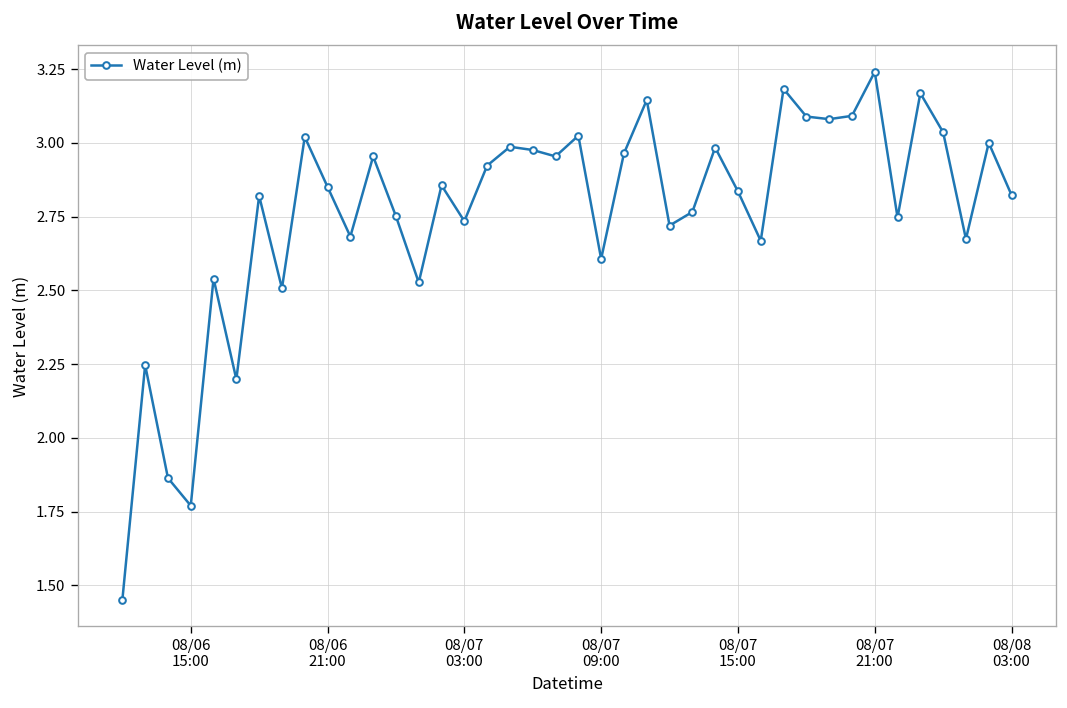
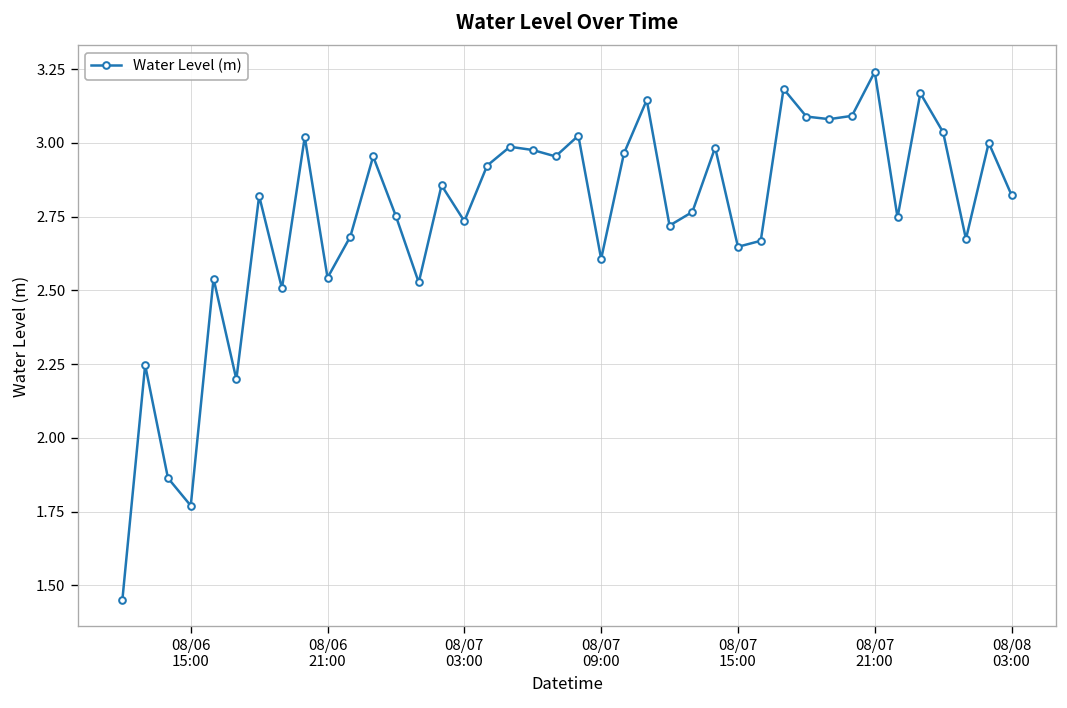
  {
    "08/06 15:00": 1.77,
-   "08/06 21:00": 2.85,
+   "08/06 21:00": 2.54,
    "08/07 03:00": 2.73,
    "08/07 09:00": 2.61,
-   "08/07 15:00": 2.84,
+   "08/07 15:00": 2.65,
    "08/07 21:00": 3.24,
    "08/08 03:00": 2.82
  }
